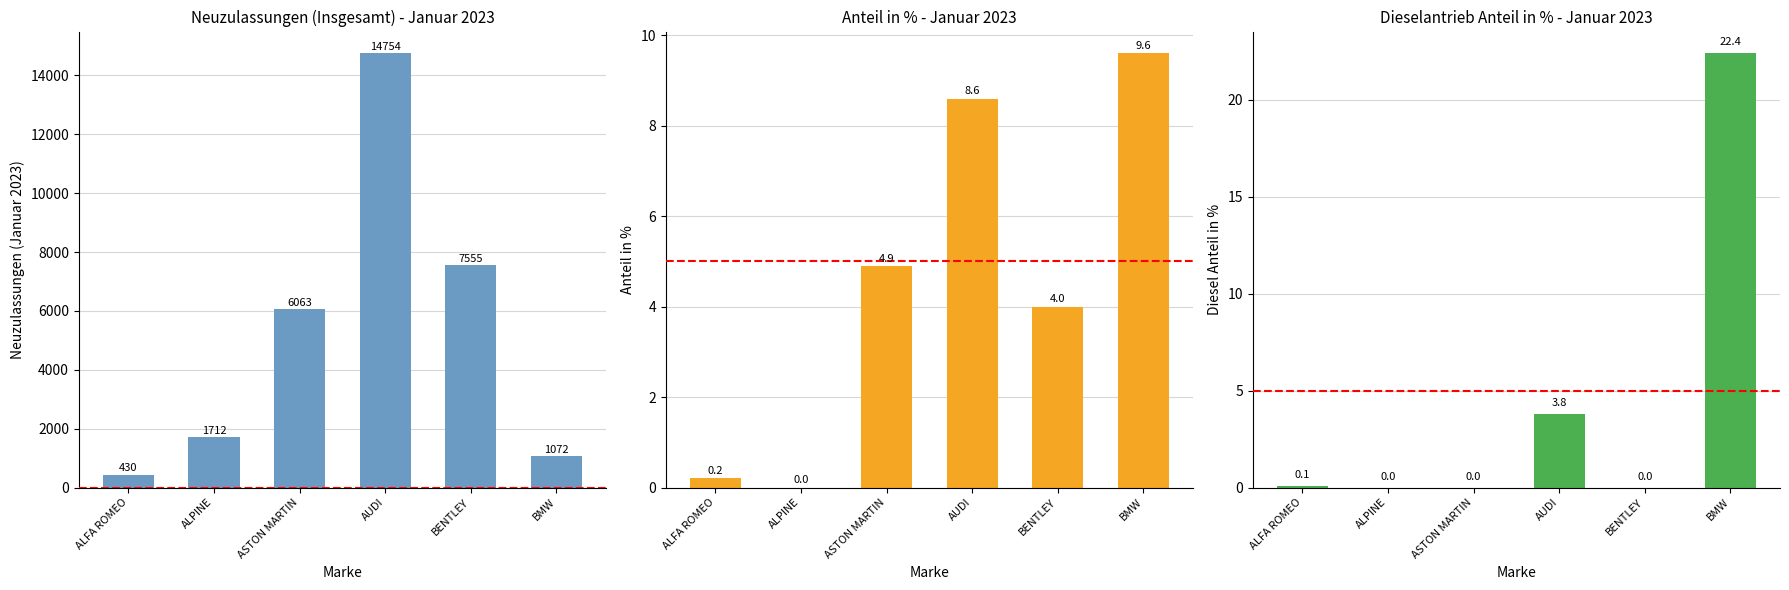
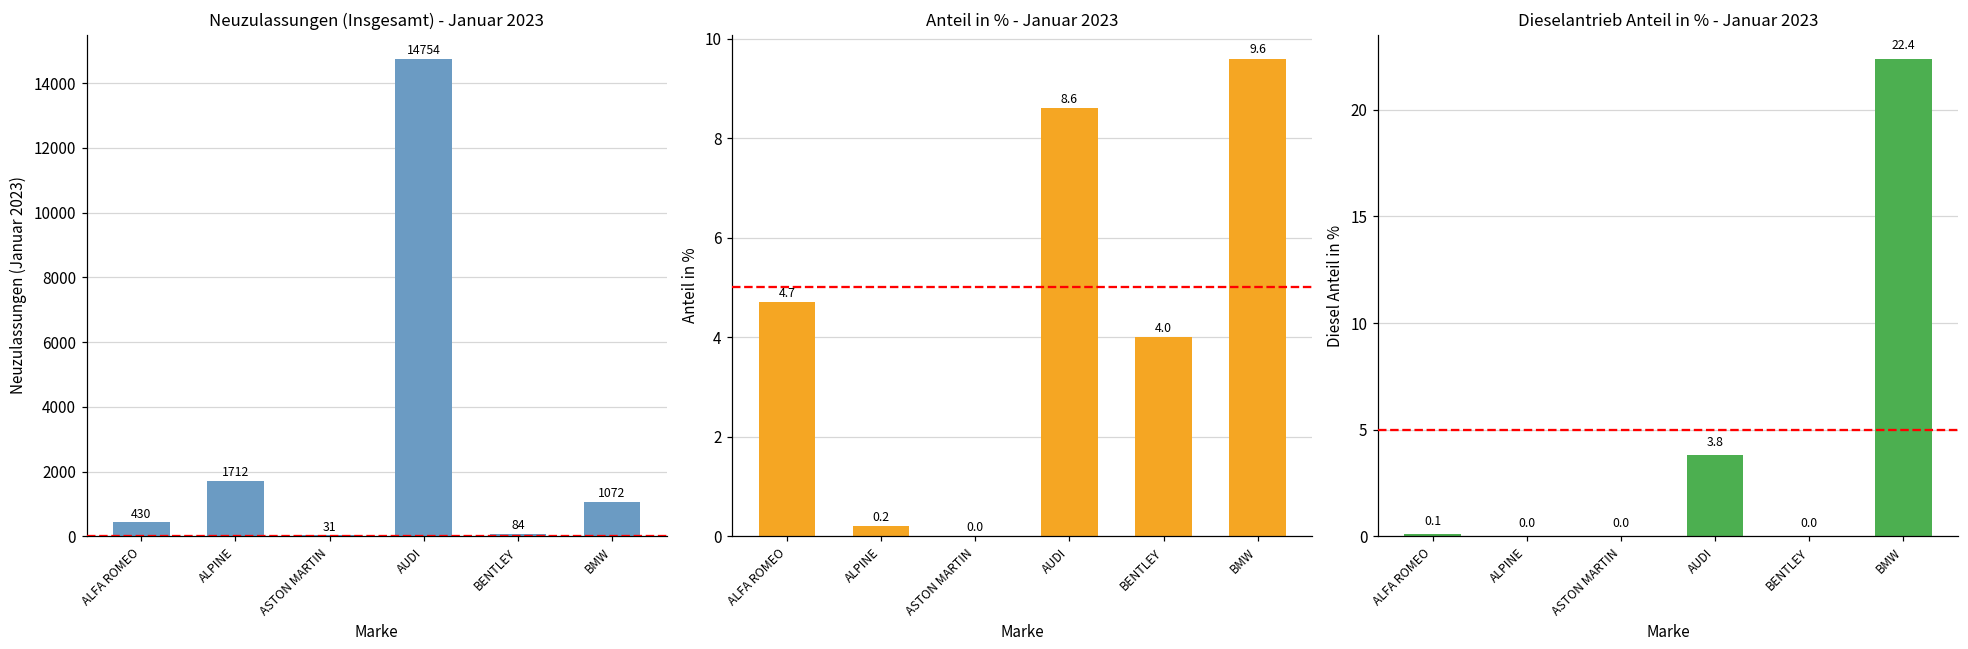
  {
    "Neuzulassungen (Insgesamt) - Januar 2023": {
      "ALFA ROMEO": 430,
      "ALPINE": 1712,
-     "ASTON MARTIN": 6063,
+     "ASTON MARTIN": 31,
      "AUDI": 14754,
-     "BENTLEY": 7555,
+     "BENTLEY": 84,
      "BMW": 1072
    },
    "Anteil in % - Januar 2023": {
-     "ALFA ROMEO": 0.2,
-     "ALPINE": 0.0,
-     "ASTON MARTIN": 4.9,
+     "ALFA ROMEO": 4.7,
+     "ALPINE": 0.2,
+     "ASTON MARTIN": 0.0,
      "AUDI": 8.6,
      "BENTLEY": 4.0,
      "BMW": 9.6
    },
    "Dieselantrieb Anteil in % - Januar 2023": {
      "ALFA ROMEO": 0.1,
      "ALPINE": 0.0,
      "ASTON MARTIN": 0.0,
      "AUDI": 3.8,
      "BENTLEY": 0.0,
      "BMW": 22.4
    }
  }
